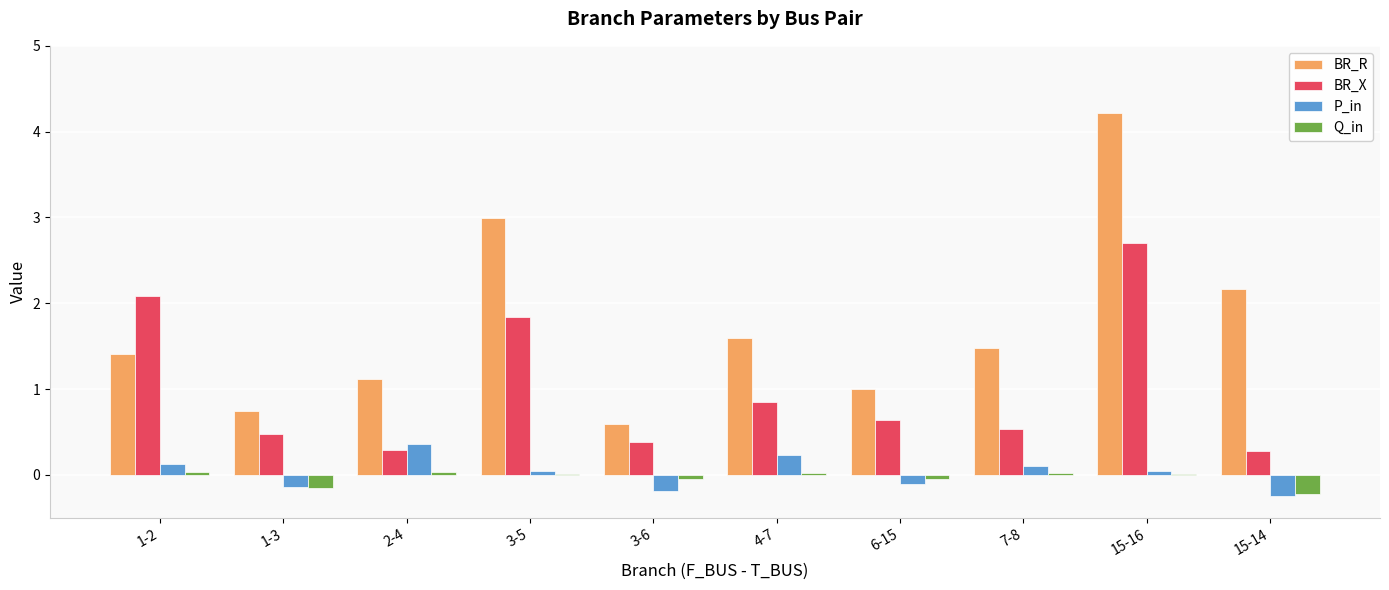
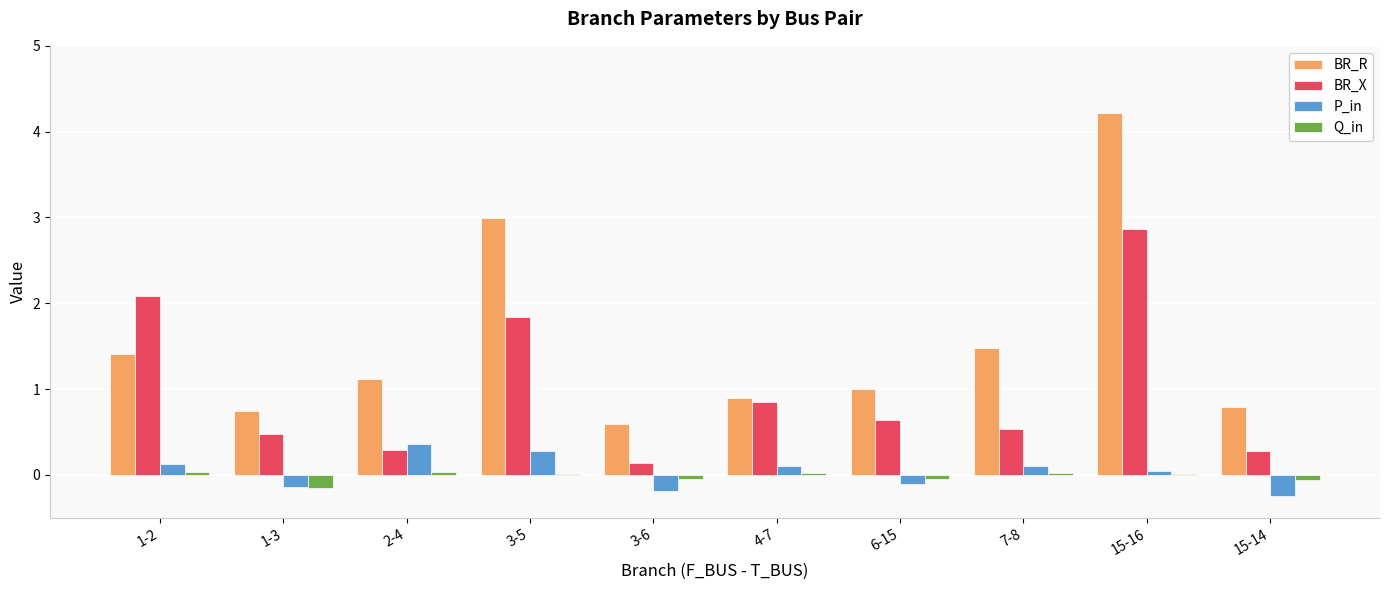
  {
    "BR_R": {
      "1-2": 1.4,
      "1-3": 0.7,
      "2-4": 1.1,
      "3-5": 3.0,
      "3-6": 0.6,
-     "4-7": 1.6,
+     "4-7": 0.9,
      "6-15": 1.0,
      "7-8": 1.5,
      "15-16": 4.2,
-     "15-14": 2.2
+     "15-14": 0.8
    },
    "BR_X": {
      "1-2": 2.1,
      "1-3": 0.5,
      "2-4": 0.3,
      "3-5": 1.8,
-     "3-6": 0.4,
+     "3-6": 0.1,
      "4-7": 0.8,
      "6-15": 0.6,
      "7-8": 0.5,
-     "15-16": 2.7,
+     "15-16": 2.9,
      "15-14": 0.3
    },
    "P_in": {
      "1-2": 0.1,
      "1-3": -0.1,
      "2-4": 0.4,
-     "3-5": 0.0,
+     "3-5": 0.3,
      "3-6": -0.2,
-     "4-7": 0.2,
+     "4-7": 0.1,
      "6-15": -0.1,
      "7-8": 0.1,
      "15-16": 0.0,
      "15-14": -0.2
    },
    "Q_in": {
      "1-2": 0.0,
      "1-3": -0.2,
      "3-6": 0.0,
      "6-15": -0.1,
-     "15-14": -0.2
+     "15-14": -0.1
    }
  }
